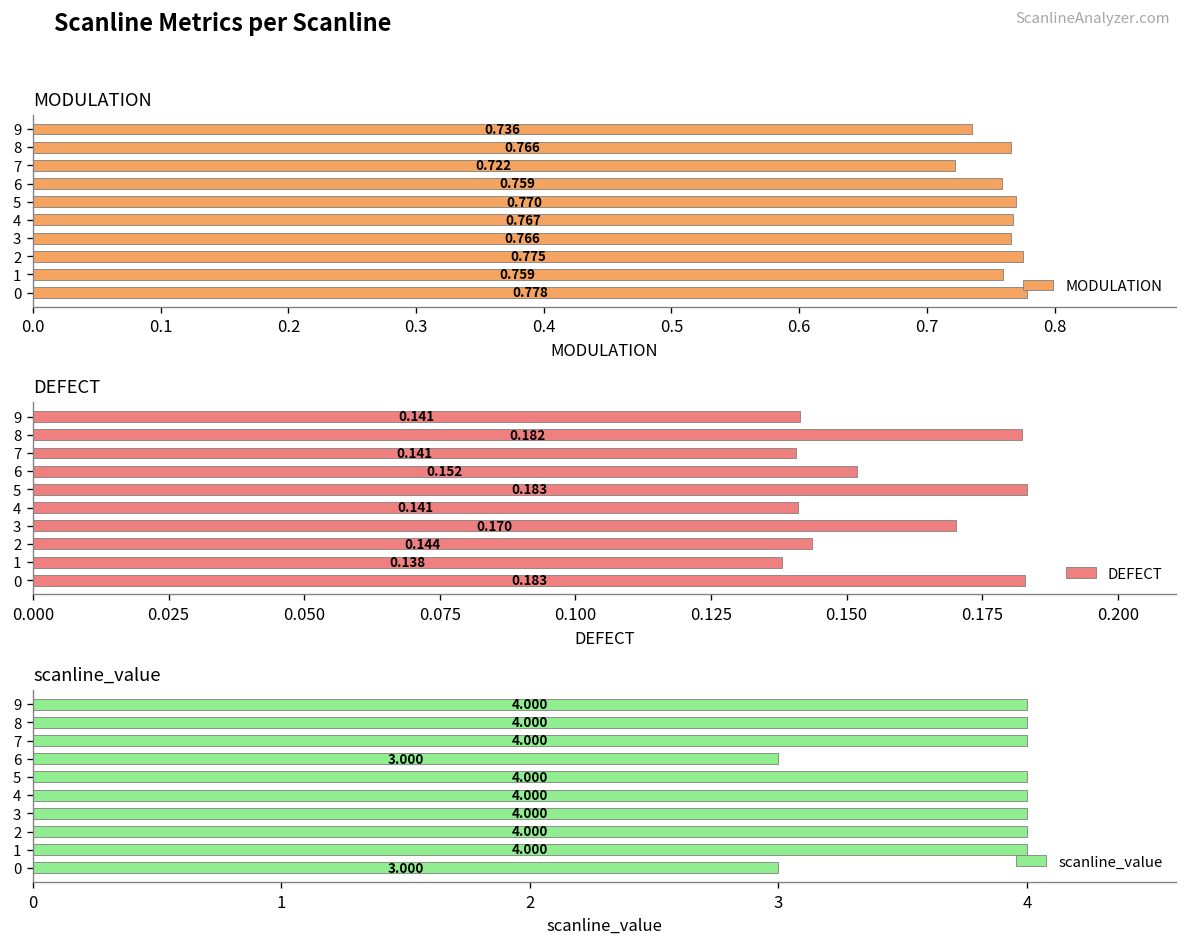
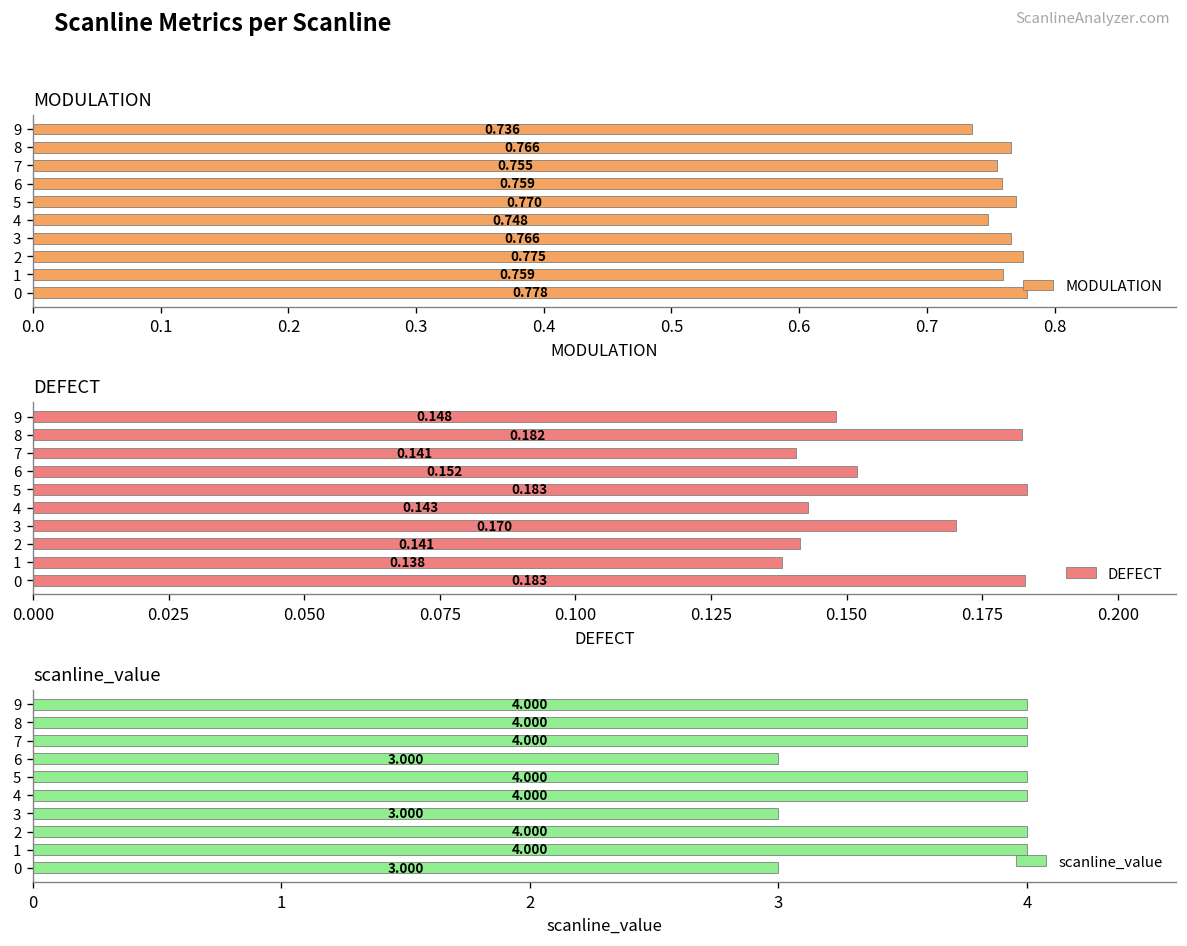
  {
    "MODULATION": {
      "9": 0.736,
      "8": 0.766,
-     "7": 0.722,
+     "7": 0.755,
      "6": 0.759,
      "5": 0.770,
-     "4": 0.767,
+     "4": 0.748,
      "3": 0.766,
      "2": 0.775,
      "1": 0.759,
      "0": 0.778
    },
    "DEFECT": {
-     "9": 0.141,
+     "9": 0.148,
      "8": 0.182,
      "7": 0.141,
      "6": 0.152,
      "5": 0.183,
-     "4": 0.141,
+     "4": 0.143,
      "3": 0.170,
-     "2": 0.144,
+     "2": 0.141,
      "1": 0.138,
      "0": 0.183
    },
    "scanline_value": {
      "9": 4.000,
      "8": 4.000,
      "7": 4.000,
      "6": 3.000,
      "5": 4.000,
      "4": 4.000,
-     "3": 4.000,
+     "3": 3.000,
      "2": 4.000,
      "1": 4.000,
      "0": 3.000
    }
  }
